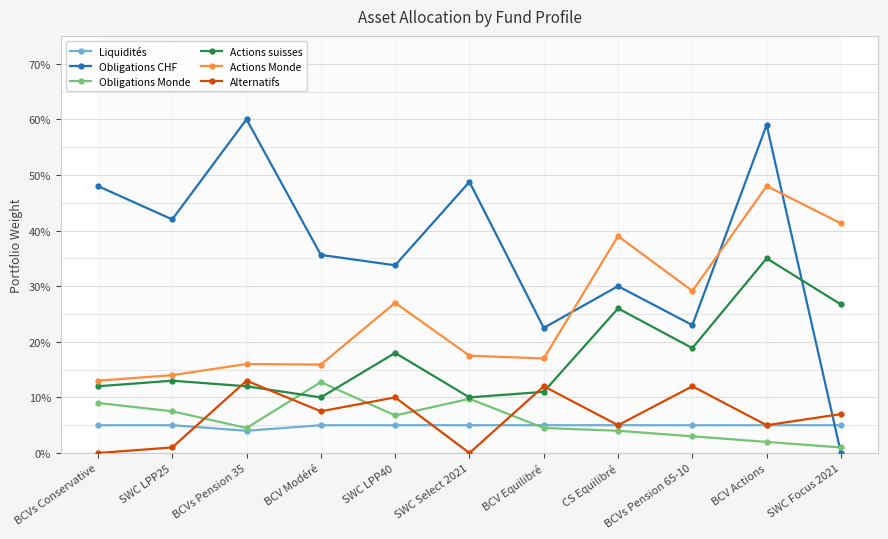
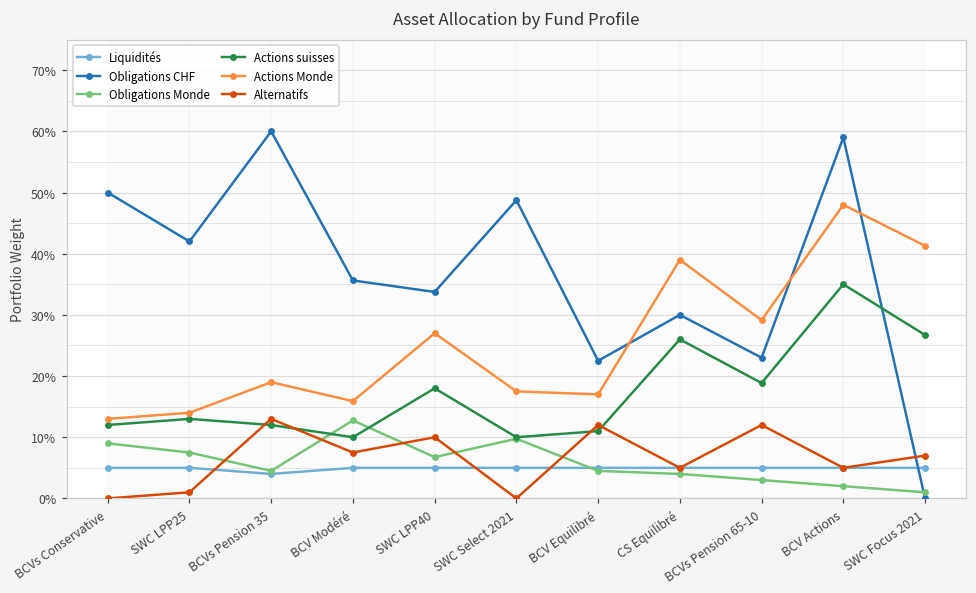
  {
    "Liquidités": {
      "BCVs Conservative": "5%",
      "SWC LPP25": "5%",
      "BCVs Pension 35": "4%",
      "BCV Modéré": "5%",
      "SWC LPP40": "5%",
      "SWC Select 2021": "5%",
      "BCV Equilibré": "5%",
      "BCVs Pension 65-10": "5%",
      "SWC Focus 2021": "5%"
    },
    "Obligations CHF": {
-     "BCVs Conservative": "48%",
+     "BCVs Conservative": "50%",
      "SWC LPP25": "42%",
      "BCVs Pension 35": "60%",
      "BCV Modéré": "36%",
      "SWC LPP40": "34%",
      "SWC Select 2021": "49%",
      "BCV Equilibré": "23%",
      "CS Equilibré": "30%",
      "BCVs Pension 65-10": "23%",
      "BCV Actions": "59%",
      "SWC Focus 2021": "0%"
    },
    "Obligations Monde": {
      "BCVs Conservative": "9%",
      "SWC LPP25": "8%",
      "BCVs Pension 35": "5%",
      "BCV Modéré": "13%",
      "SWC LPP40": "7%",
      "BCV Equilibré": "5%",
      "CS Equilibré": "4%",
      "BCVs Pension 65-10": "3%",
      "BCV Actions": "2%",
      "SWC Focus 2021": "1%"
    },
    "Actions suisses": {
      "BCVs Conservative": "12%",
      "SWC LPP25": "13%",
      "BCVs Pension 35": "12%",
      "BCV Modéré": "10%",
      "SWC LPP40": "18%",
      "BCV Equilibré": "11%",
      "CS Equilibré": "26%",
      "BCVs Pension 65-10": "19%",
      "BCV Actions": "35%",
      "SWC Focus 2021": "27%"
    },
    "Actions Monde": {
      "BCVs Conservative": "13%",
      "SWC LPP25": "14%",
-     "BCVs Pension 35": "16%",
+     "BCVs Pension 35": "19%",
      "BCV Modéré": "16%",
      "SWC LPP40": "27%",
      "SWC Select 2021": "18%",
      "BCV Equilibré": "17%",
      "CS Equilibré": "39%",
      "BCVs Pension 65-10": "29%",
      "BCV Actions": "48%",
      "SWC Focus 2021": "41%"
    },
    "Alternatifs": {
      "BCVs Conservative": "0%",
      "SWC LPP25": "1%",
      "BCVs Pension 35": "13%",
      "BCV Modéré": "8%",
      "SWC LPP40": "10%",
      "SWC Select 2021": "0%",
      "BCV Equilibré": "12%",
      "BCVs Pension 65-10": "12%",
      "SWC Focus 2021": "7%"
    }
  }
